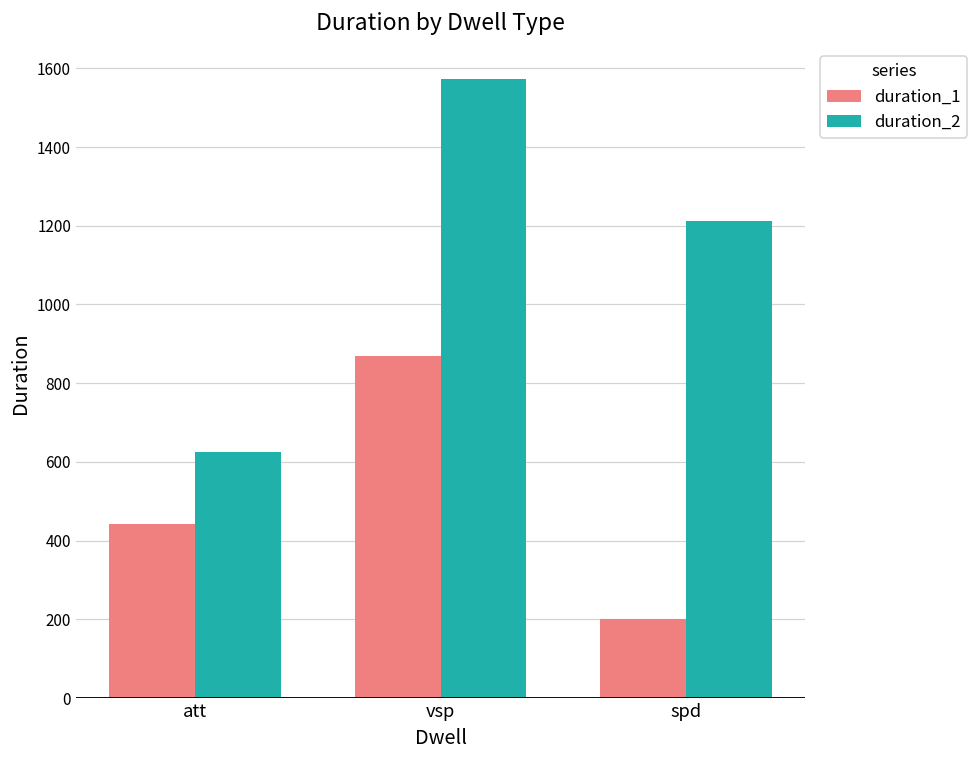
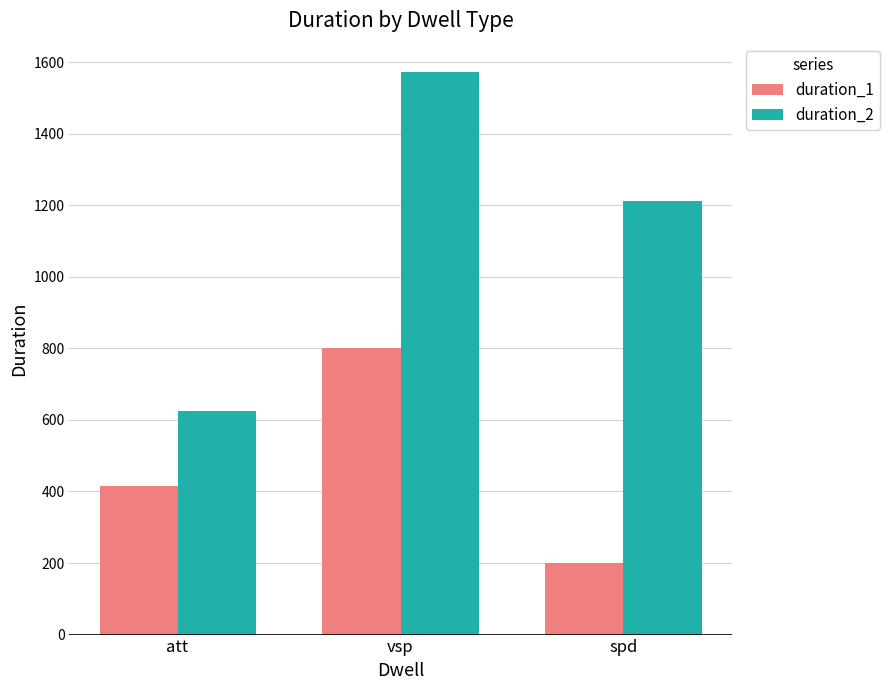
  {
    "duration_1": {
-     "att": 440,
-     "vsp": 870,
+     "att": 420,
+     "vsp": 800,
      "spd": 200
    },
    "duration_2": {
      "att": 630,
      "vsp": 1570,
      "spd": 1210
    }
  }
